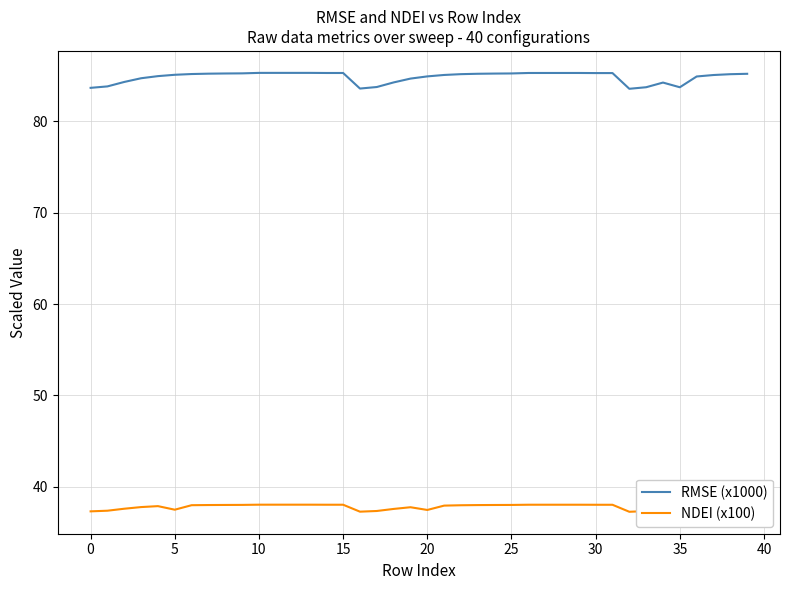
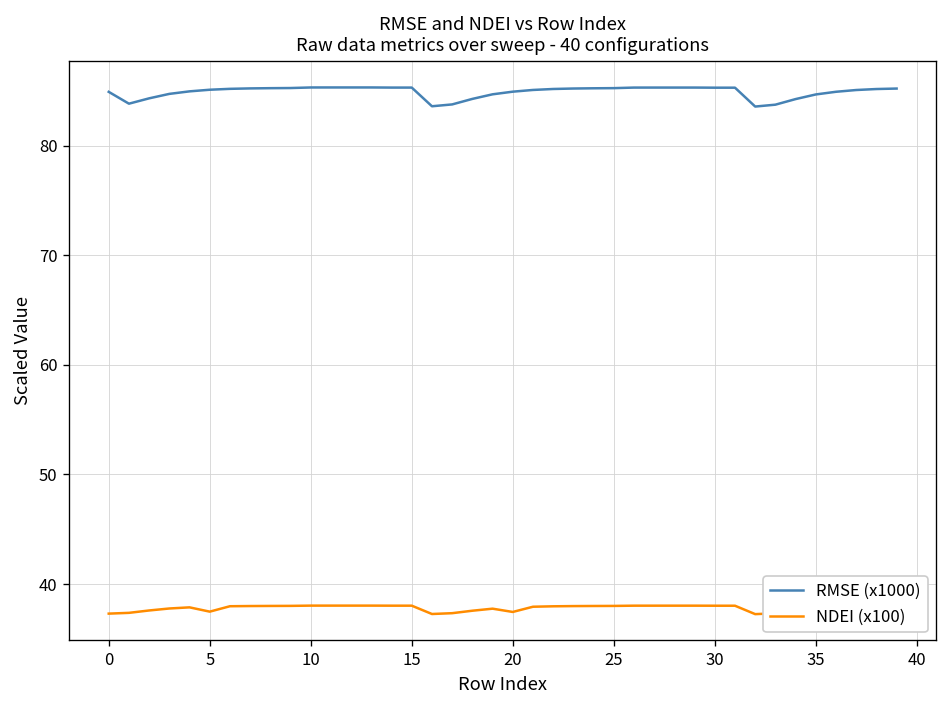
  {
    "RMSE (x1000)": {
-     "0": 84,
+     "0": 85,
      "5": 85,
      "10": 85,
      "15": 85,
      "20": 85,
      "25": 85,
      "30": 85,
-     "35": 84
+     "35": 85
    },
    "NDEI (x100)": {
      "0": 37,
      "5": 37,
      "10": 38,
      "15": 38,
      "20": 37,
      "25": 38,
      "30": 38
    }
  }
